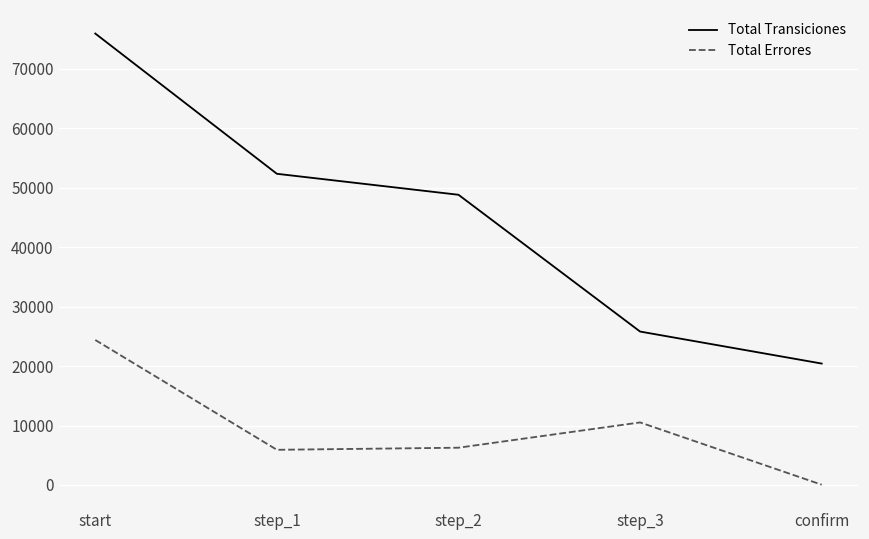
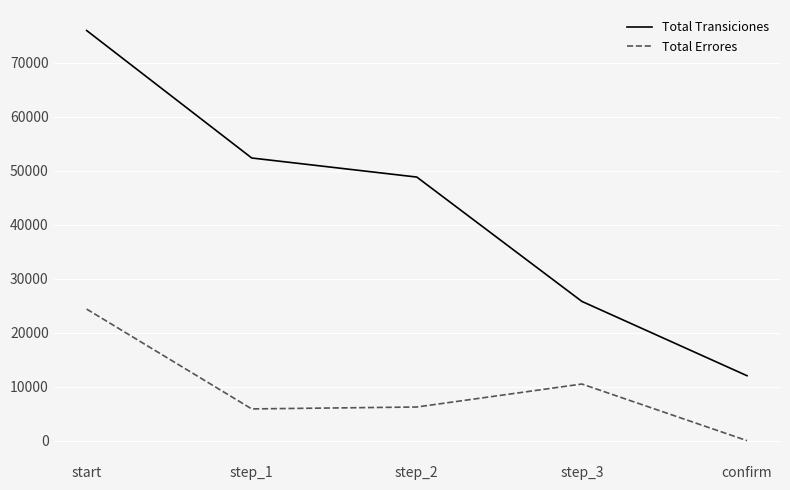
  {
    "Total Transiciones": {
      "start": 76000,
      "step_1": 52000,
      "step_2": 49000,
      "step_3": 26000,
-     "confirm": 20000
+     "confirm": 12000
    },
    "Total Errores": {
      "start": 24000,
      "step_1": 6000,
      "step_2": 6000,
      "step_3": 11000,
      "confirm": 0
    }
  }
